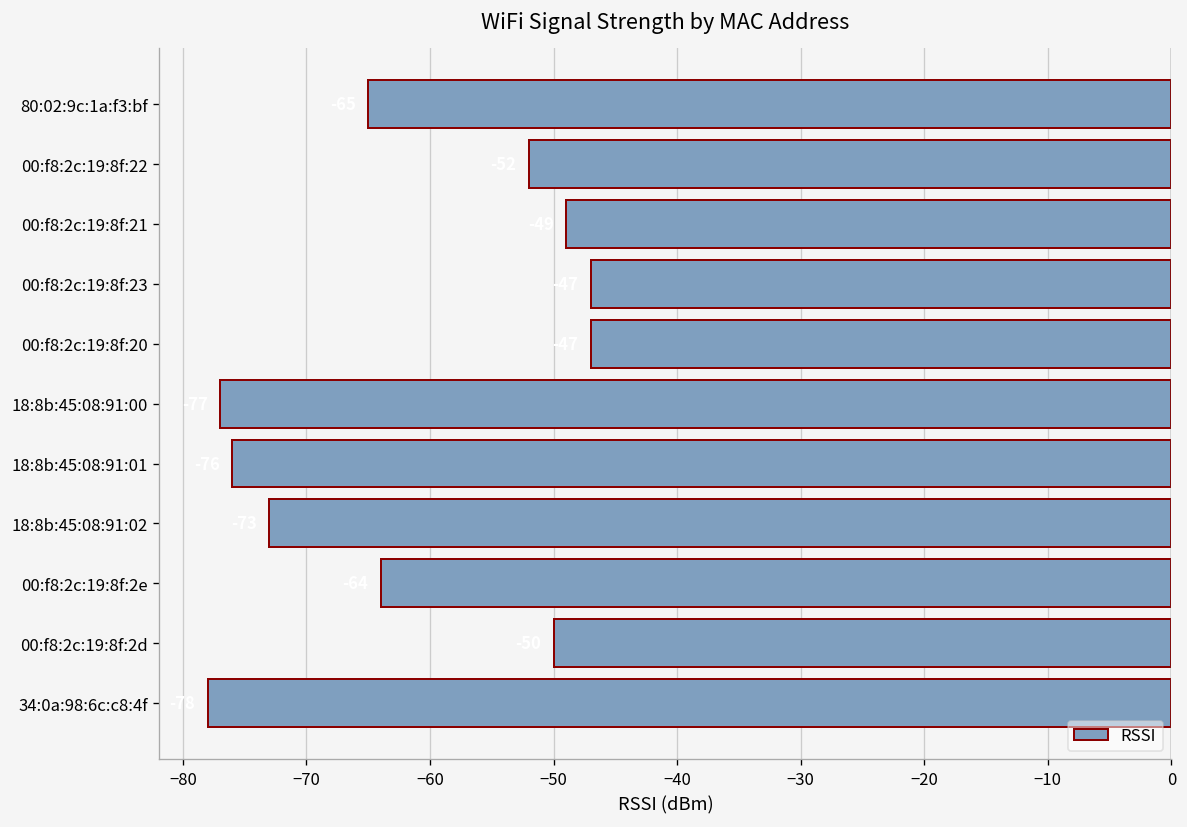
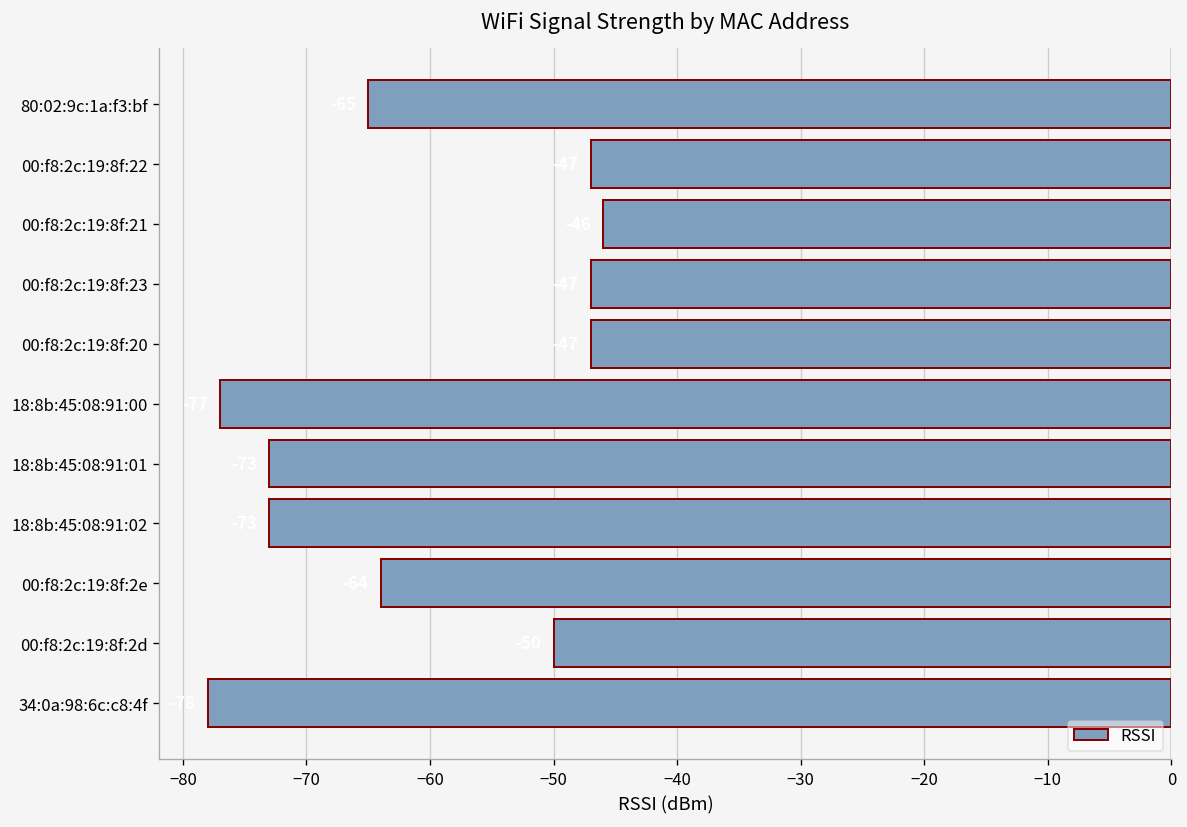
  {
    "80:02:9c:1a:f3:bf": -65,
-   "00:f8:2c:19:8f:22": -52,
-   "00:f8:2c:19:8f:21": -49,
+   "00:f8:2c:19:8f:22": -47,
+   "00:f8:2c:19:8f:21": -46,
    "00:f8:2c:19:8f:23": -47,
    "00:f8:2c:19:8f:20": -47,
    "18:8b:45:08:91:00": -77,
-   "18:8b:45:08:91:01": -76,
+   "18:8b:45:08:91:01": -73,
    "18:8b:45:08:91:02": -73,
    "00:f8:2c:19:8f:2e": -64,
    "00:f8:2c:19:8f:2d": -50,
    "34:0a:98:6c:c8:4f": -78
  }
